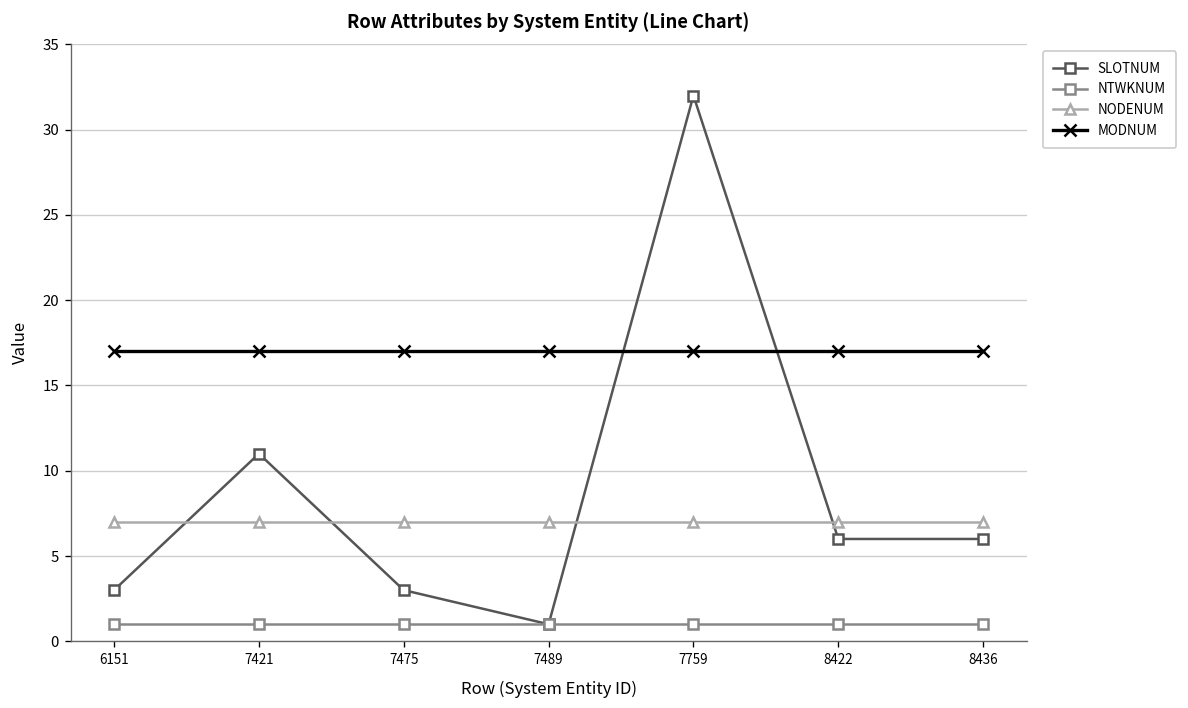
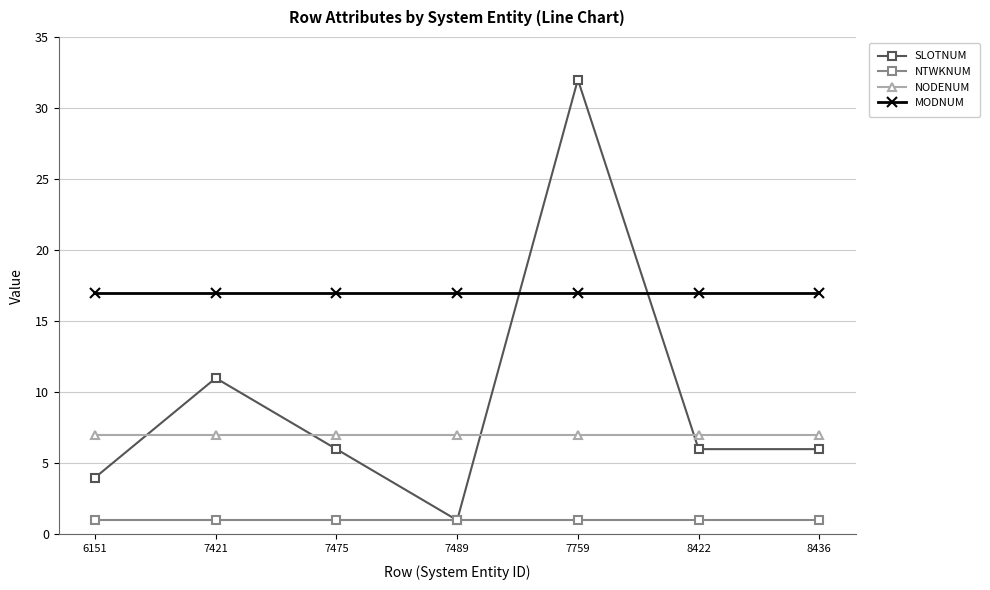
  {
    "SLOTNUM": {
-     "6151": 3,
+     "6151": 4,
      "7421": 11,
-     "7475": 3,
+     "7475": 6,
      "7759": 32,
      "8422": 6,
      "8436": 6
    },
    "MODNUM": {
      "6151": 17,
      "7421": 17,
      "7475": 17,
      "7489": 17,
      "7759": 17,
      "8422": 17,
      "8436": 17
    }
  }
